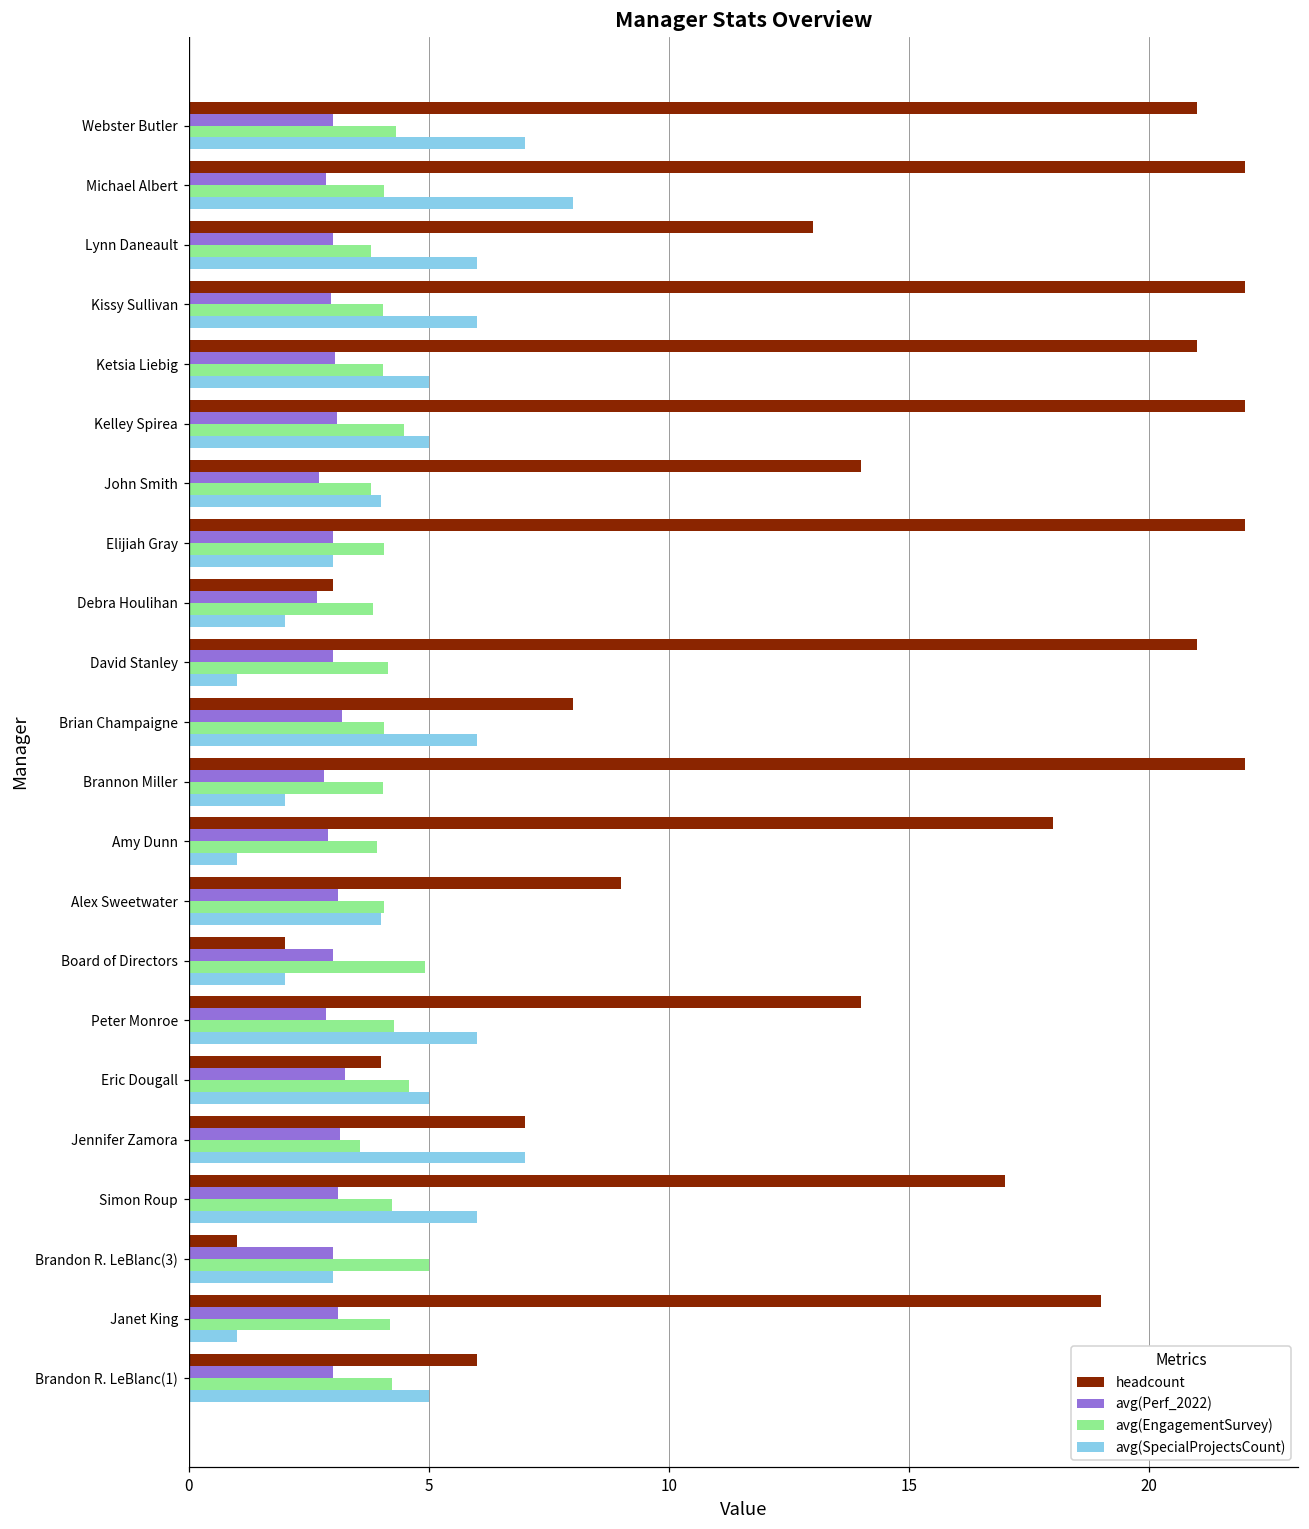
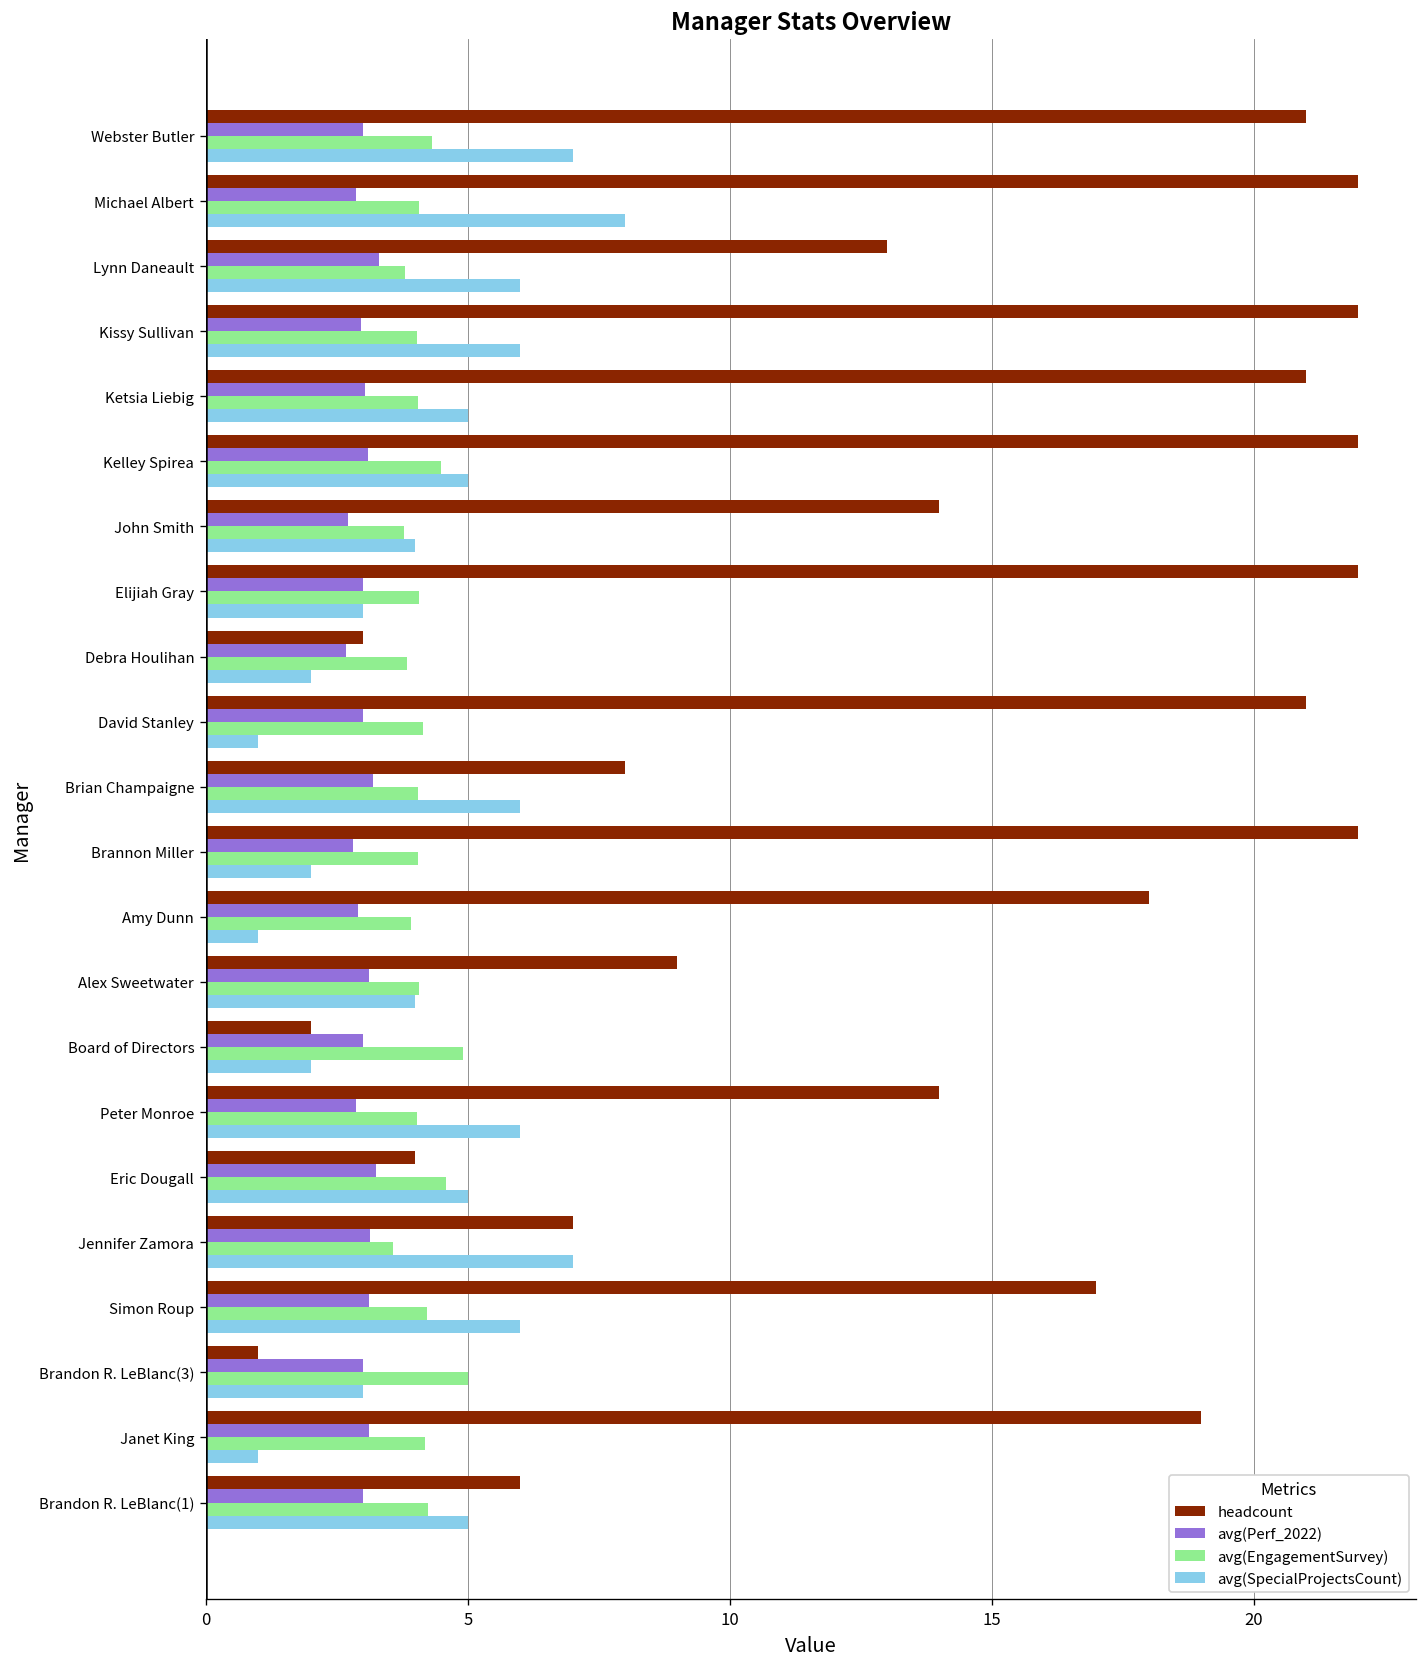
  {
    "headcount": {
      "Webster Butler": 21.0,
      "Michael Albert": 22.0,
      "Lynn Daneault": 13.0,
      "Kissy Sullivan": 22.0,
      "Ketsia Liebig": 21.0,
      "Kelley Spirea": 22.0,
      "John Smith": 14.0,
      "Elijiah Gray": 22.0,
      "Debra Houlihan": 3.0,
      "David Stanley": 21.0,
      "Brian Champaigne": 8.0,
      "Brannon Miller": 22.0,
      "Amy Dunn": 18.0,
      "Alex Sweetwater": 9.0,
      "Board of Directors": 2.0,
      "Peter Monroe": 14.0,
      "Eric Dougall": 4.0,
      "Jennifer Zamora": 7.0,
      "Simon Roup": 17.0,
      "Brandon R. LeBlanc(3)": 1.0,
      "Janet King": 19.0,
      "Brandon R. LeBlanc(1)": 6.0
    },
    "avg(Perf_2022)": {
      "Webster Butler": 3.0,
      "Michael Albert": 2.9,
-     "Lynn Daneault": 3.0,
+     "Lynn Daneault": 3.3,
      "Kissy Sullivan": 3.0,
      "Ketsia Liebig": 3.0,
      "Kelley Spirea": 3.1,
      "John Smith": 2.7,
      "Elijiah Gray": 3.0,
      "Debra Houlihan": 2.7,
      "David Stanley": 3.0,
      "Brian Champaigne": 3.2,
      "Brannon Miller": 2.8,
      "Amy Dunn": 2.9,
      "Alex Sweetwater": 3.1,
      "Board of Directors": 3.0,
      "Peter Monroe": 2.9,
      "Eric Dougall": 3.3,
      "Jennifer Zamora": 3.1,
      "Simon Roup": 3.1,
      "Brandon R. LeBlanc(3)": 3.0,
      "Janet King": 3.1,
      "Brandon R. LeBlanc(1)": 3.0
    },
    "avg(EngagementSurvey)": {
      "Webster Butler": 4.3,
      "Michael Albert": 4.1,
      "Lynn Daneault": 3.8,
      "Kissy Sullivan": 4.0,
      "Ketsia Liebig": 4.0,
      "Kelley Spirea": 4.5,
      "John Smith": 3.8,
      "Elijiah Gray": 4.1,
      "Debra Houlihan": 3.8,
      "David Stanley": 4.2,
      "Brian Champaigne": 4.1,
      "Brannon Miller": 4.0,
      "Amy Dunn": 3.9,
      "Alex Sweetwater": 4.1,
      "Board of Directors": 4.9,
-     "Peter Monroe": 4.3,
+     "Peter Monroe": 4.0,
      "Eric Dougall": 4.6,
      "Jennifer Zamora": 3.6,
      "Simon Roup": 4.2,
      "Brandon R. LeBlanc(3)": 5.0,
      "Janet King": 4.2,
      "Brandon R. LeBlanc(1)": 4.2
    },
    "avg(SpecialProjectsCount)": {
      "Webster Butler": 7.0,
      "Michael Albert": 8.0,
      "Lynn Daneault": 6.0,
      "Kissy Sullivan": 6.0,
      "Ketsia Liebig": 5.0,
      "Kelley Spirea": 5.0,
      "John Smith": 4.0,
      "Elijiah Gray": 3.0,
      "Debra Houlihan": 2.0,
      "David Stanley": 1.0,
      "Brian Champaigne": 6.0,
      "Brannon Miller": 2.0,
      "Amy Dunn": 1.0,
      "Alex Sweetwater": 4.0,
      "Board of Directors": 2.0,
      "Peter Monroe": 6.0,
      "Eric Dougall": 5.0,
      "Jennifer Zamora": 7.0,
      "Simon Roup": 6.0,
      "Brandon R. LeBlanc(3)": 3.0,
      "Janet King": 1.0,
      "Brandon R. LeBlanc(1)": 5.0
    }
  }
